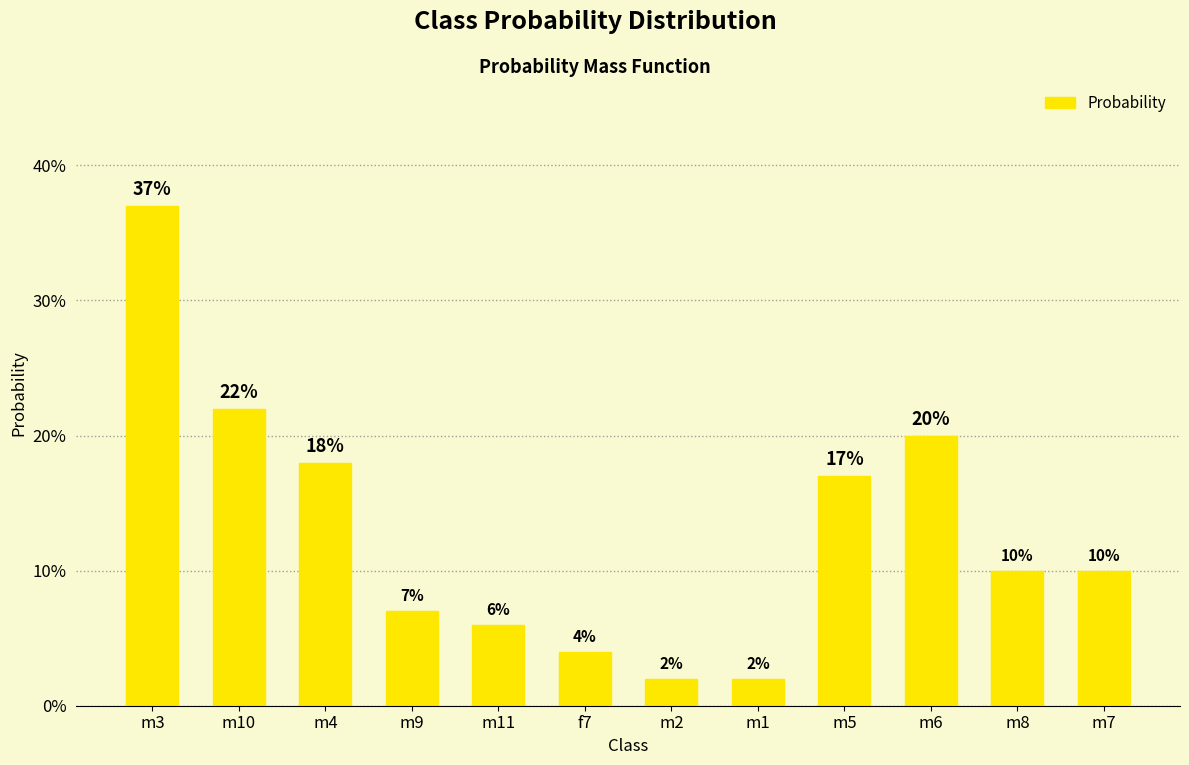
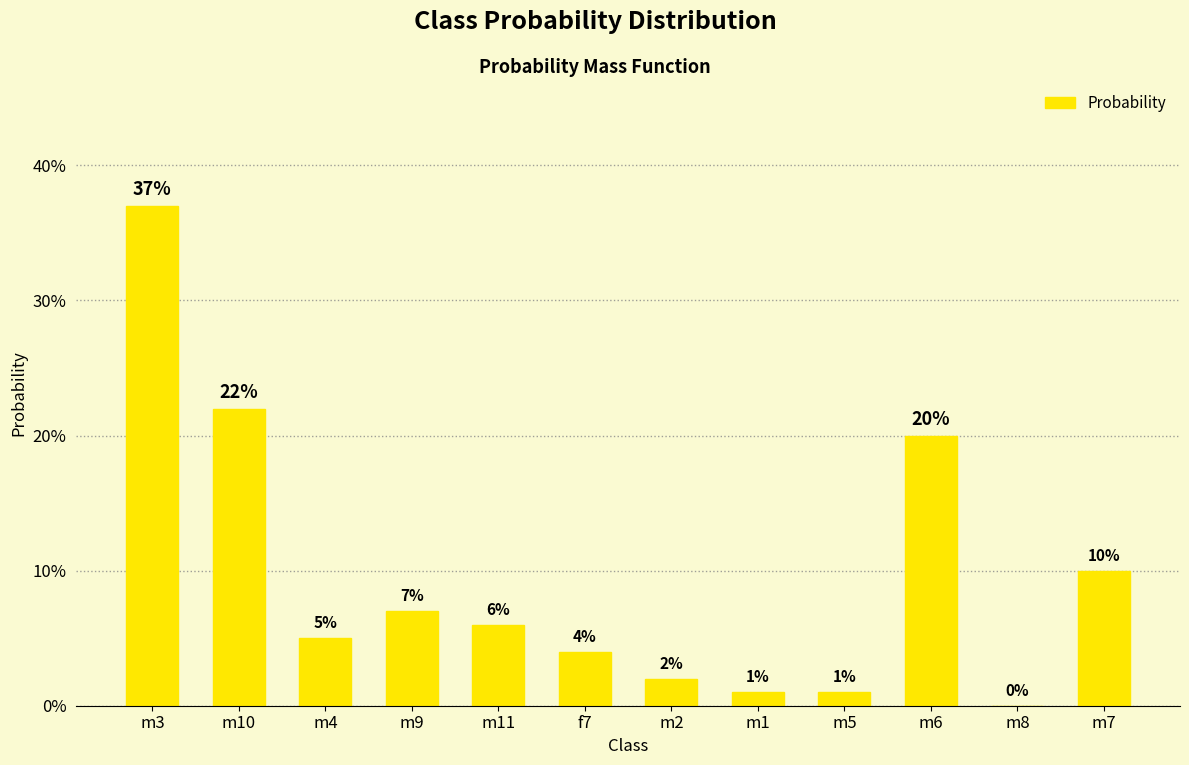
  {
    "m3": "37%",
    "m10": "22%",
-   "m4": "18%",
+   "m4": "5%",
    "m9": "7%",
    "m11": "6%",
    "f7": "4%",
    "m2": "2%",
-   "m1": "2%",
-   "m5": "17%",
+   "m1": "1%",
+   "m5": "1%",
    "m6": "20%",
-   "m8": "10%",
+   "m8": "0%",
    "m7": "10%"
  }
